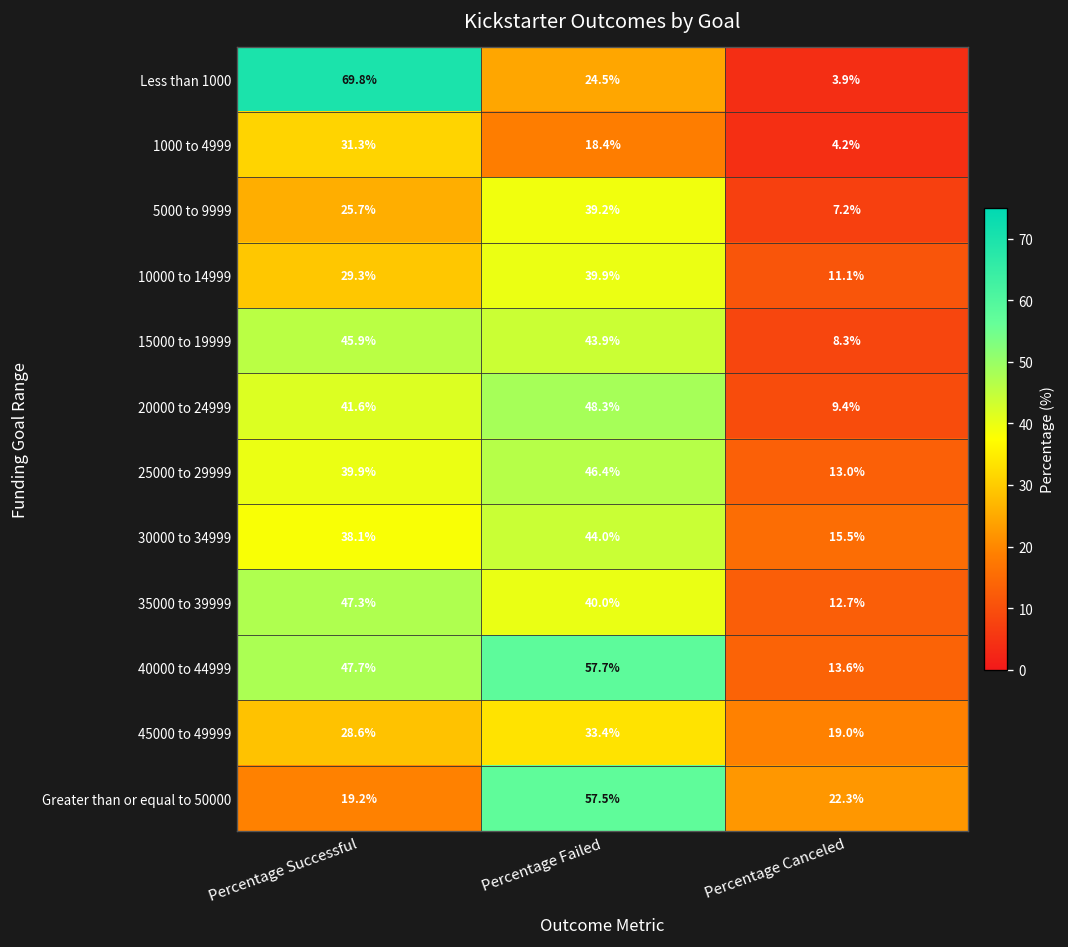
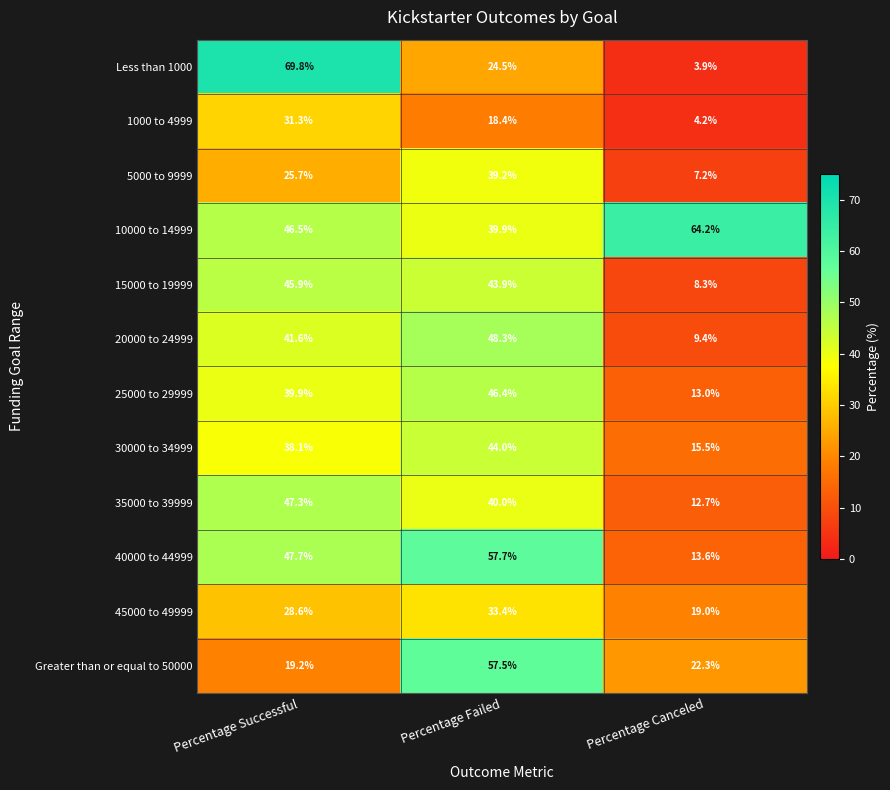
  {
    "Less than 1000": {
      "Percentage Successful": "69.8%",
      "Percentage Failed": "24.5%",
      "Percentage Canceled": "3.9%"
    },
    "1000 to 4999": {
      "Percentage Successful": "31.3%",
      "Percentage Failed": "18.4%",
      "Percentage Canceled": "4.2%"
    },
    "5000 to 9999": {
      "Percentage Successful": "25.7%",
      "Percentage Failed": "39.2%",
      "Percentage Canceled": "7.2%"
    },
    "10000 to 14999": {
-     "Percentage Successful": "29.3%",
+     "Percentage Successful": "46.5%",
      "Percentage Failed": "39.9%",
-     "Percentage Canceled": "11.1%"
+     "Percentage Canceled": "64.2%"
    },
    "15000 to 19999": {
      "Percentage Successful": "45.9%",
      "Percentage Failed": "43.9%",
      "Percentage Canceled": "8.3%"
    },
    "20000 to 24999": {
      "Percentage Successful": "41.6%",
      "Percentage Failed": "48.3%",
      "Percentage Canceled": "9.4%"
    },
    "25000 to 29999": {
      "Percentage Successful": "39.9%",
      "Percentage Failed": "46.4%",
      "Percentage Canceled": "13.0%"
    },
    "30000 to 34999": {
      "Percentage Successful": "38.1%",
      "Percentage Failed": "44.0%",
      "Percentage Canceled": "15.5%"
    },
    "35000 to 39999": {
      "Percentage Successful": "47.3%",
      "Percentage Failed": "40.0%",
      "Percentage Canceled": "12.7%"
    },
    "40000 to 44999": {
      "Percentage Successful": "47.7%",
      "Percentage Failed": "57.7%",
      "Percentage Canceled": "13.6%"
    },
    "45000 to 49999": {
      "Percentage Successful": "28.6%",
      "Percentage Failed": "33.4%",
      "Percentage Canceled": "19.0%"
    },
    "Greater than or equal to 50000": {
      "Percentage Successful": "19.2%",
      "Percentage Failed": "57.5%",
      "Percentage Canceled": "22.3%"
    }
  }
